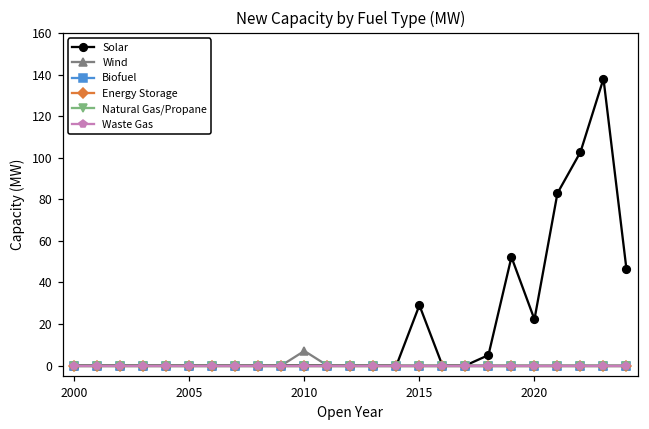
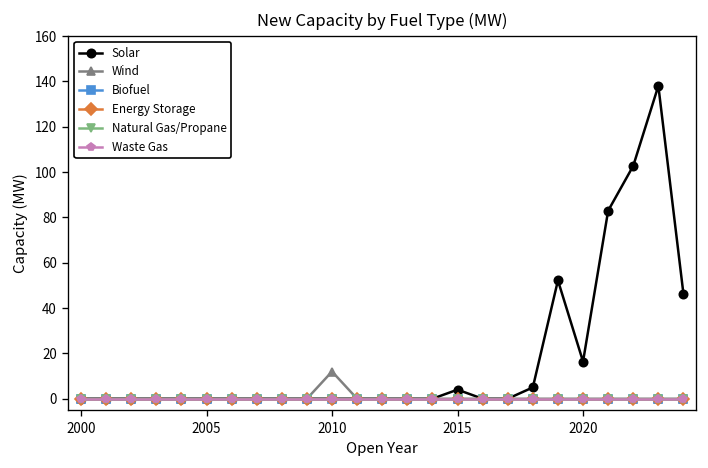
  {
    "Solar": {
-     "2015": 29,
-     "2020": 22
+     "2015": 4,
+     "2020": 16
    },
    "Wind": {
-     "2010": 7
+     "2010": 12
    }
  }
